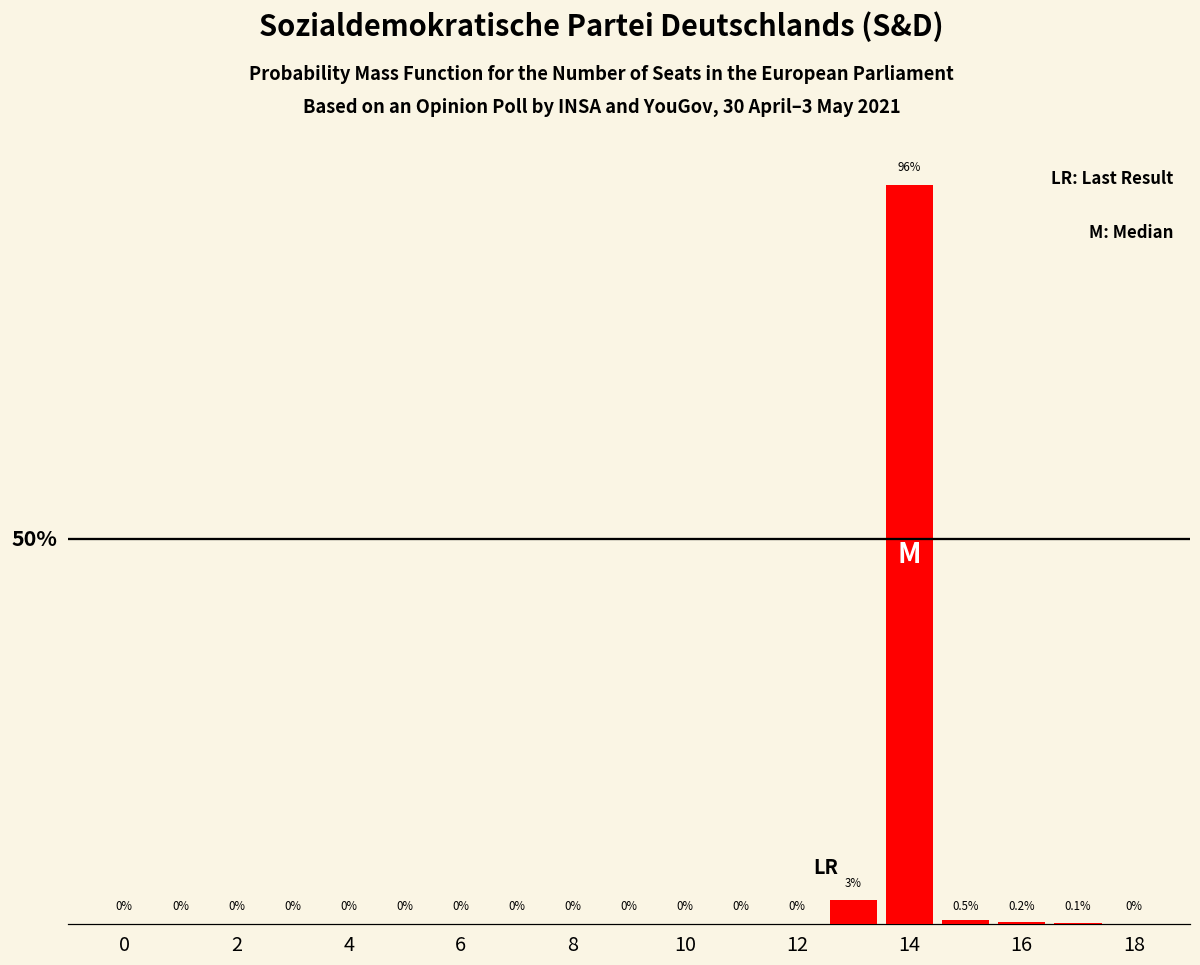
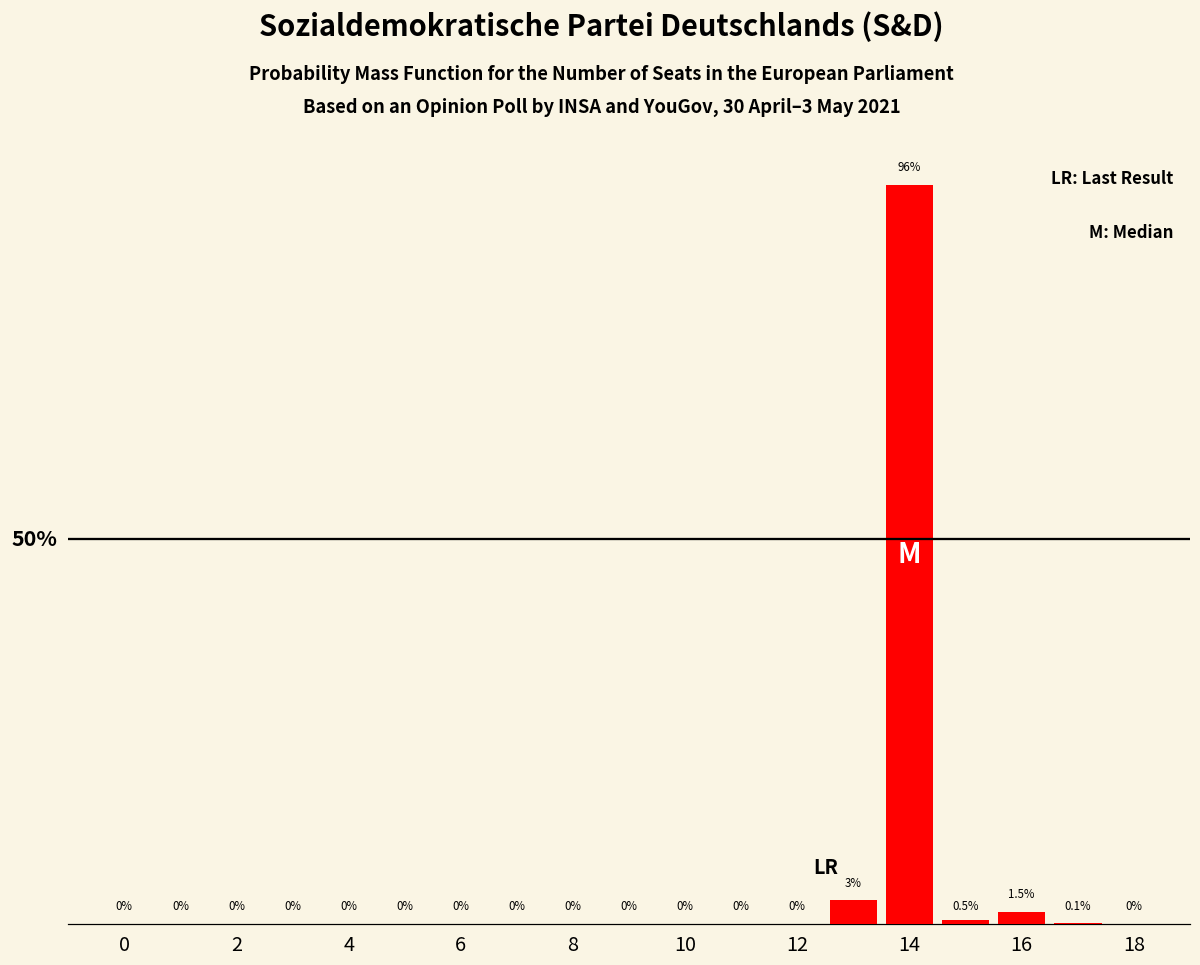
  {
    "0": "0%",
    "2": "0%",
    "4": "0%",
    "6": "0%",
    "8": "0%",
    "10": "0%",
    "12": "0%",
    "14": "96%",
-   "16": "0.2%",
+   "16": "1.5%",
    "18": "0%"
  }
